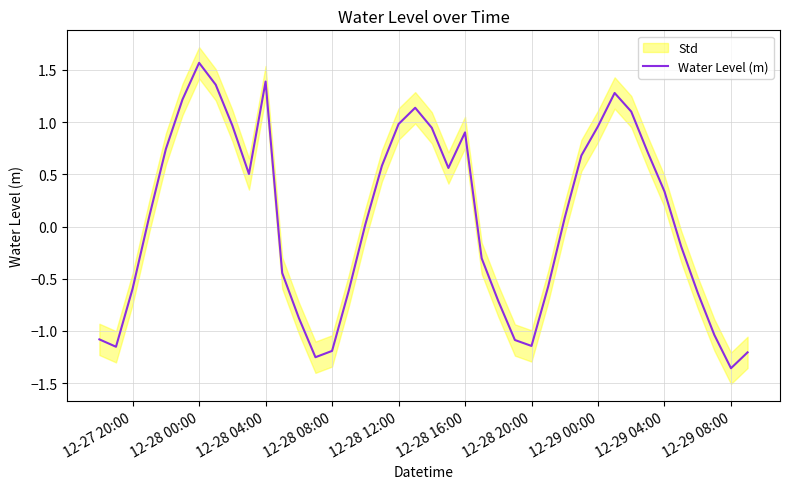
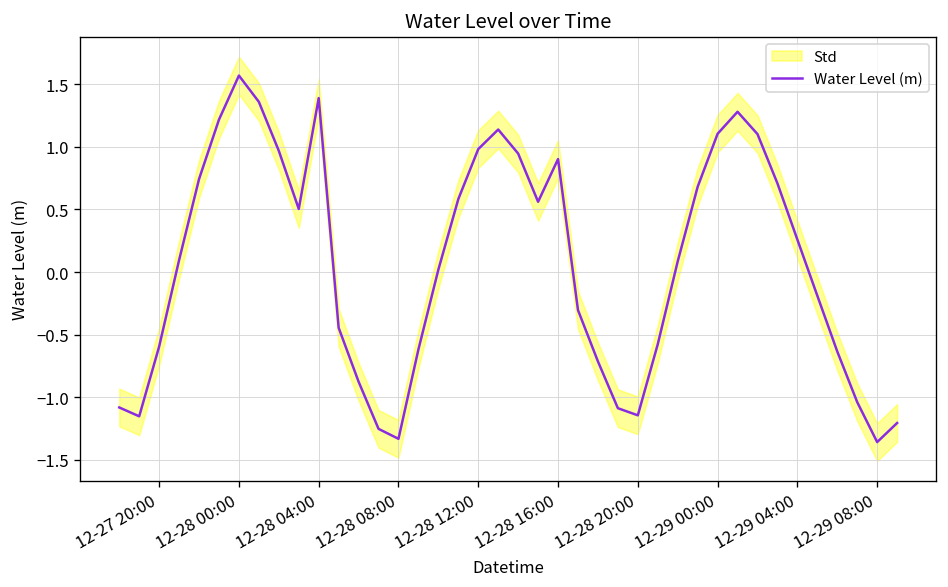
  {
    "Water Level (m)": {
      "12-27 20:00": -0.59,
      "12-28 00:00": 1.57,
      "12-28 04:00": 1.39,
-     "12-28 08:00": -1.19,
+     "12-28 08:00": -1.33,
      "12-28 12:00": 0.98,
      "12-28 16:00": 0.90,
      "12-28 20:00": -1.14,
-     "12-29 00:00": 0.96,
-     "12-29 04:00": 0.34,
+     "12-29 00:00": 1.10,
+     "12-29 04:00": 0.26,
      "12-29 08:00": -1.36
    }
  }
